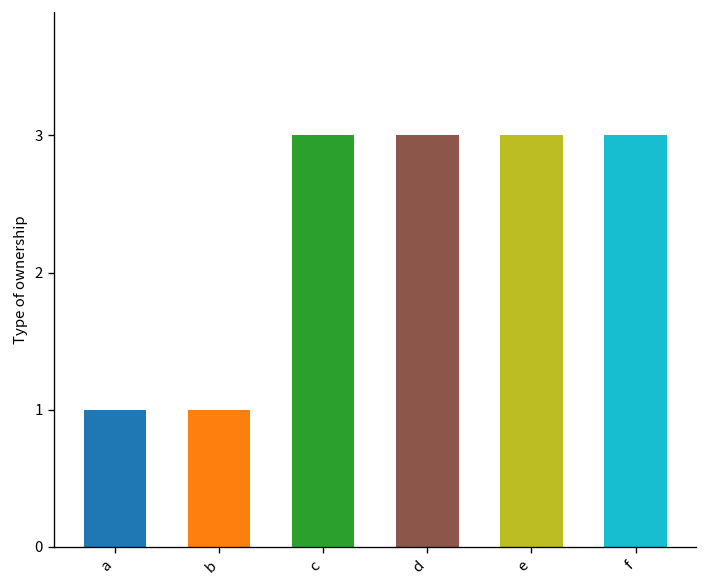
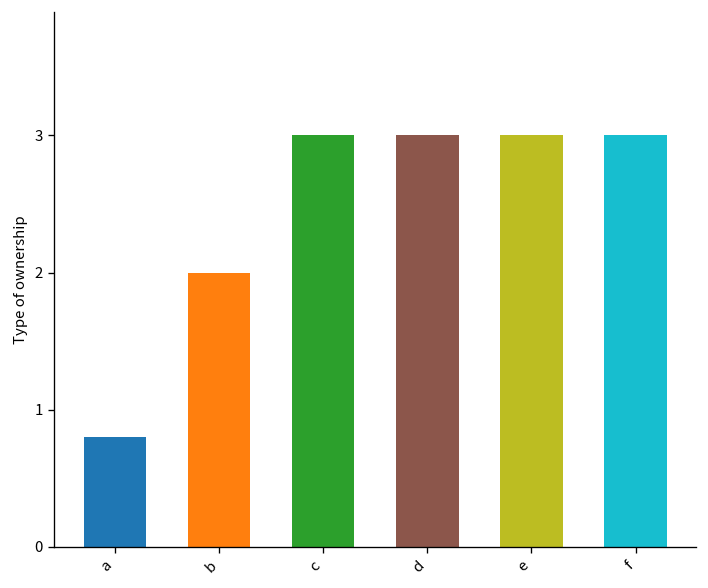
  {
-   "a": 1.0,
-   "b": 1,
+   "a": 0.8,
+   "b": 2,
    "c": 3.0,
    "d": 3.0,
    "e": 3.0,
    "f": 3.0
  }
